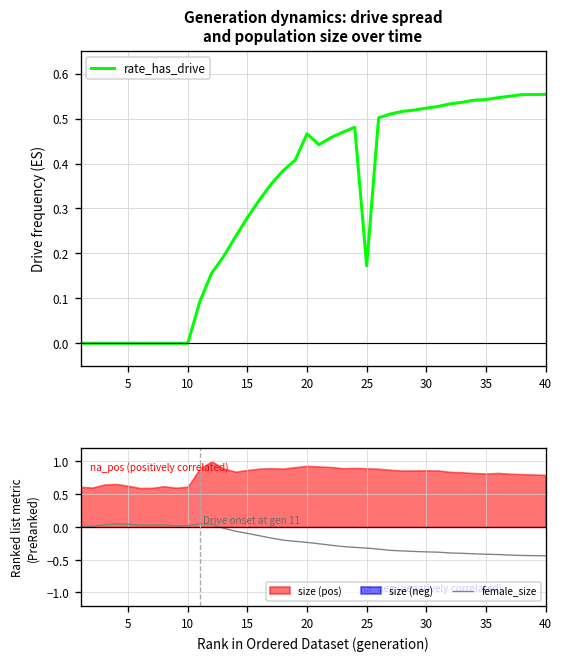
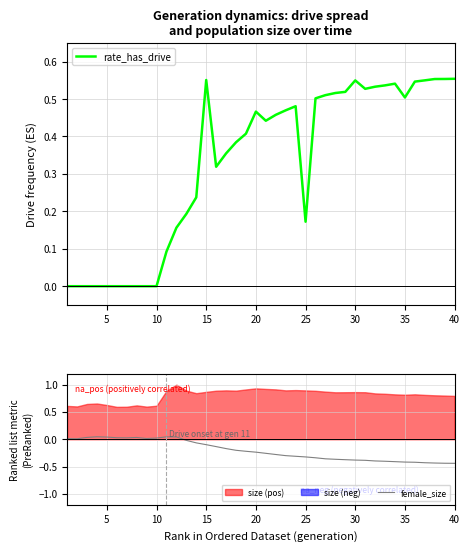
  {
    "Generation dynamics: drive spread and population size over time": {
      "5": 0.00,
      "10": 0.00,
-     "15": 0.28,
+     "15": 0.55,
      "20": 0.47,
      "25": 0.17,
-     "30": 0.52,
-     "35": 0.54,
+     "30": 0.55,
+     "35": 0.50,
      "40": 0.55
    }
  }
